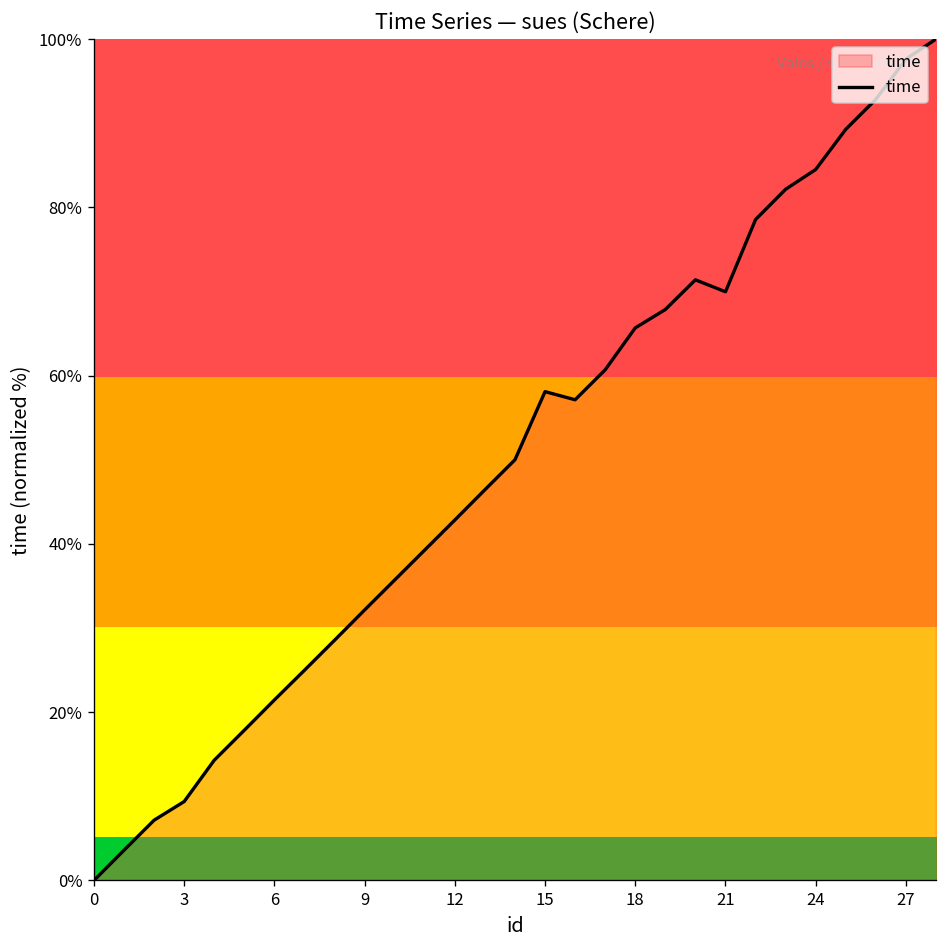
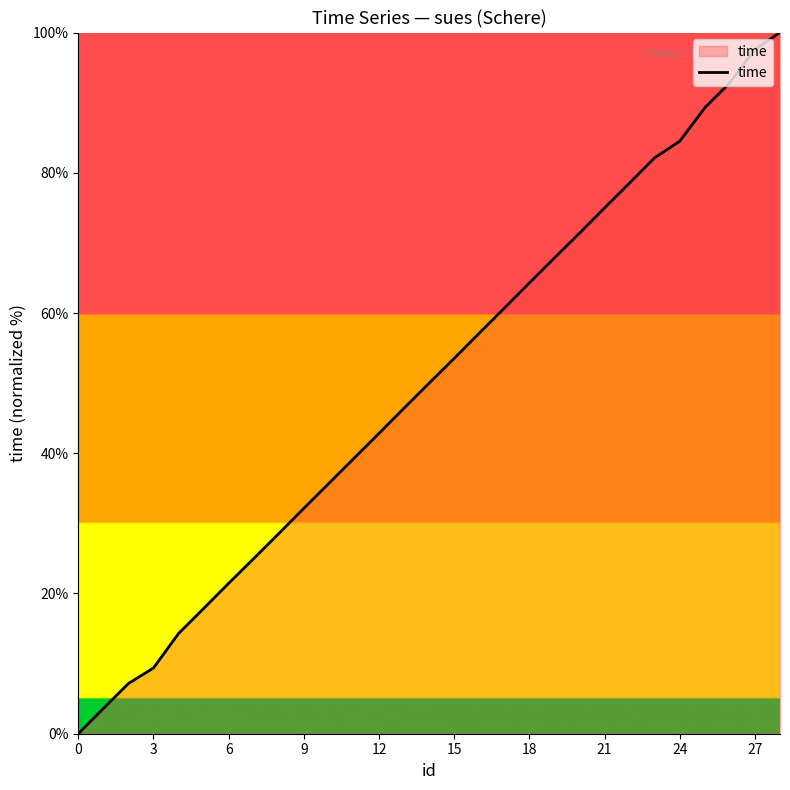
  {
    "3": "9%",
    "6": "21%",
    "9": "32%",
    "12": "43%",
-   "15": "58%",
-   "18": "66%",
-   "21": "70%",
+   "15": "54%",
+   "18": "64%",
+   "21": "75%",
    "24": "84%"
  }
